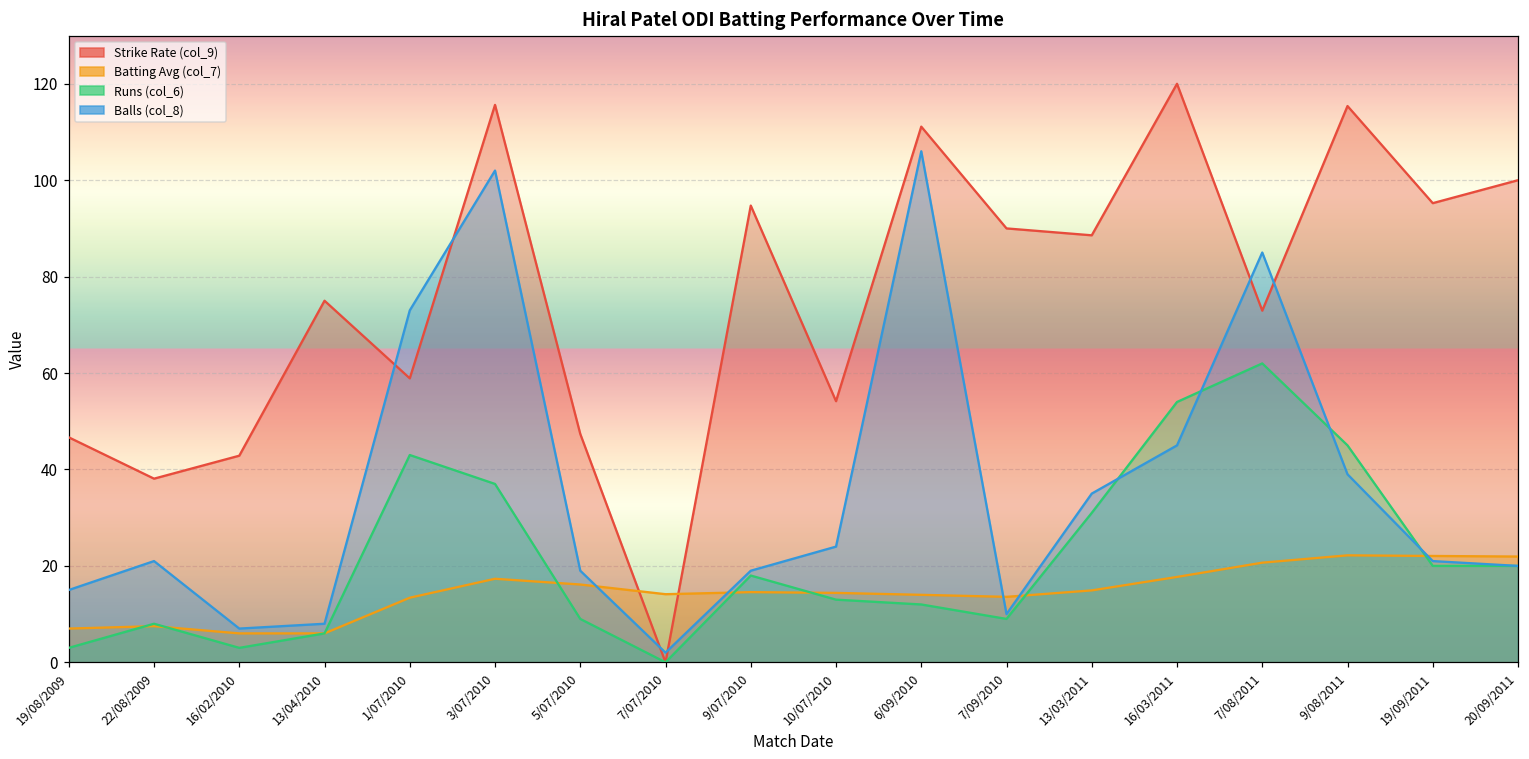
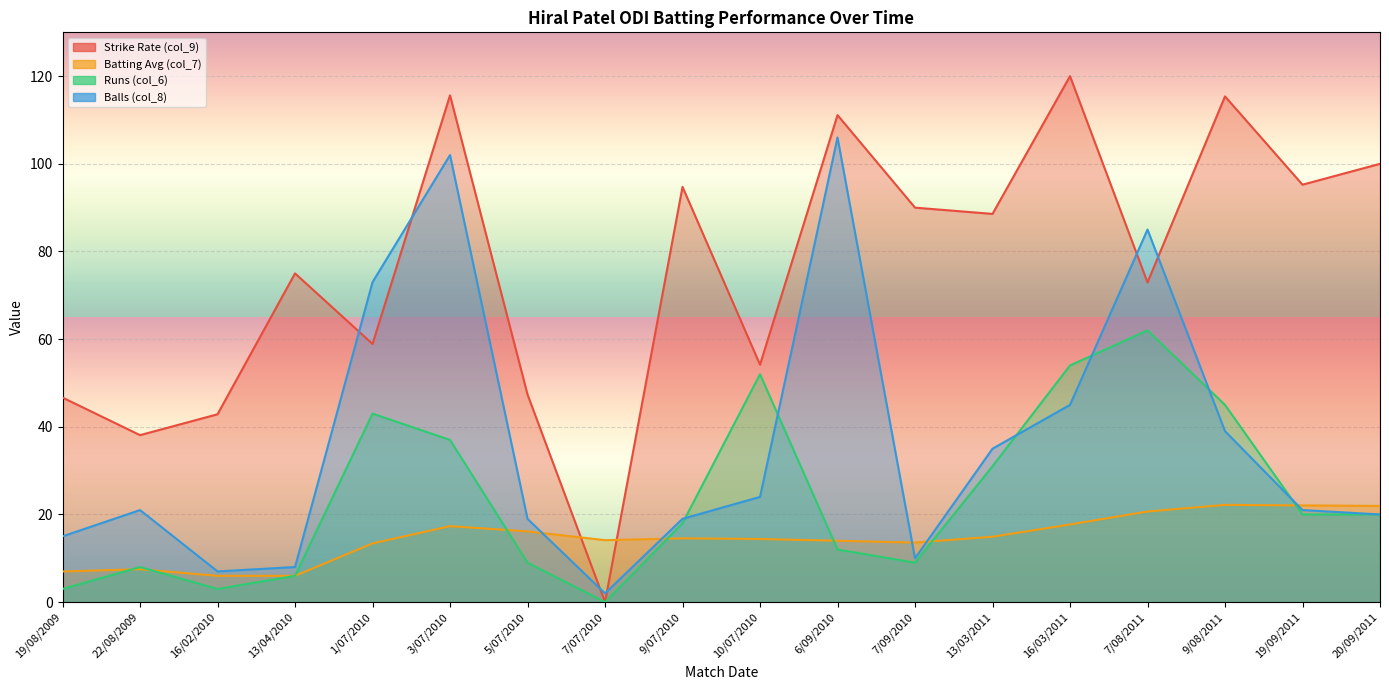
  {
    "Runs (col_6)": {
      "19/08/2009": 3,
      "16/02/2010": 3,
      "1/07/2010": 43,
      "3/07/2010": 37,
      "5/07/2010": 9,
      "9/07/2010": 18,
-     "10/07/2010": 13,
+     "10/07/2010": 52,
      "6/09/2010": 12,
      "7/09/2010": 9,
      "13/03/2011": 31,
      "16/03/2011": 54,
      "7/08/2011": 62,
      "9/08/2011": 45,
      "19/09/2011": 20
    },
    "Balls (col_8)": {
      "19/08/2009": 15,
      "22/08/2009": 21,
      "16/02/2010": 7,
      "13/04/2010": 8,
      "1/07/2010": 73,
      "3/07/2010": 102,
      "5/07/2010": 19,
      "7/07/2010": 2,
      "9/07/2010": 19,
      "10/07/2010": 24,
      "6/09/2010": 106,
      "7/09/2010": 10,
      "13/03/2011": 35,
      "16/03/2011": 45,
      "7/08/2011": 85,
      "9/08/2011": 39,
      "19/09/2011": 21
    }
  }
